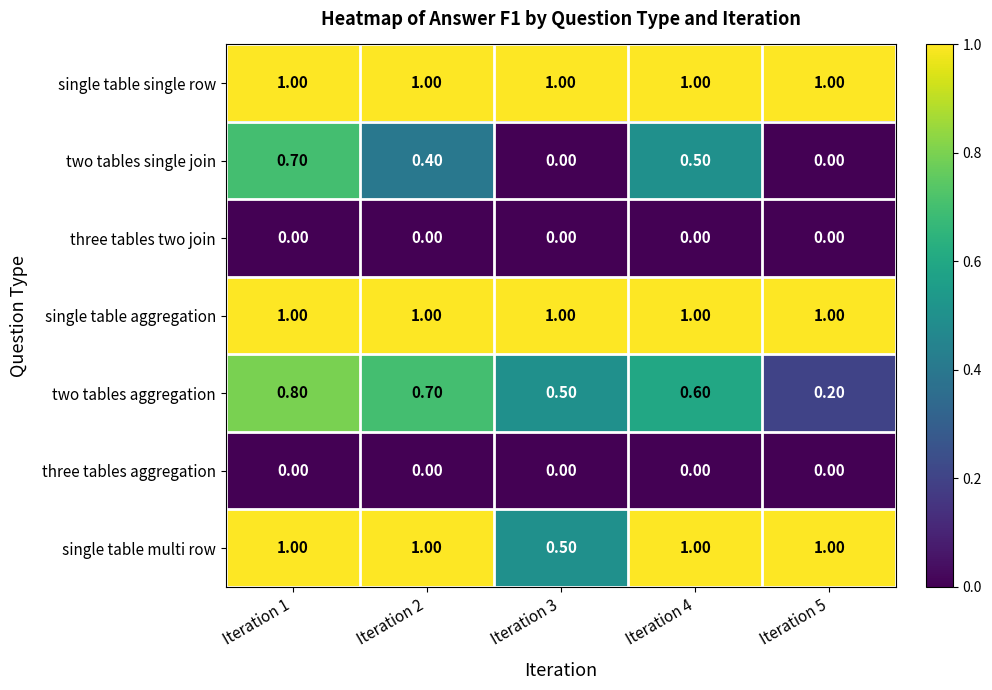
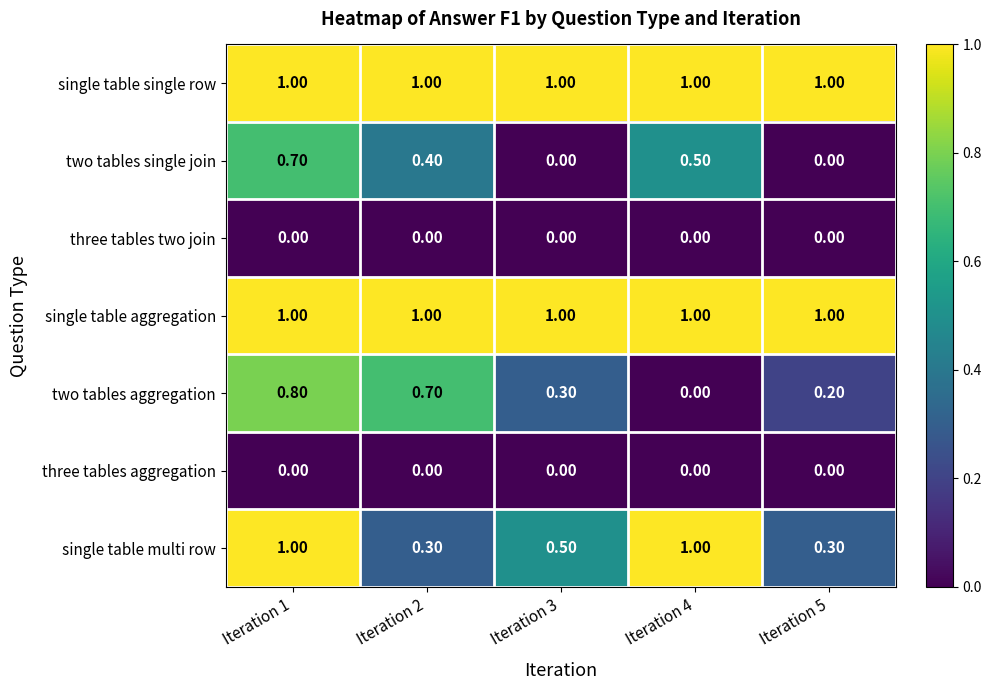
  {
    "single table single row": {
      "Iteration 1": 1.00,
      "Iteration 2": 1.00,
      "Iteration 3": 1.00,
      "Iteration 4": 1.00,
      "Iteration 5": 1.00
    },
    "two tables single join": {
      "Iteration 1": 0.70,
      "Iteration 2": 0.40,
      "Iteration 3": 0.00,
      "Iteration 4": 0.50,
      "Iteration 5": 0.00
    },
    "three tables two join": {
      "Iteration 1": 0.00,
      "Iteration 2": 0.00,
      "Iteration 3": 0.00,
      "Iteration 4": 0.00,
      "Iteration 5": 0.00
    },
    "single table aggregation": {
      "Iteration 1": 1.00,
      "Iteration 2": 1.00,
      "Iteration 3": 1.00,
      "Iteration 4": 1.00,
      "Iteration 5": 1.00
    },
    "two tables aggregation": {
      "Iteration 1": 0.80,
      "Iteration 2": 0.70,
-     "Iteration 3": 0.50,
-     "Iteration 4": 0.60,
+     "Iteration 3": 0.30,
+     "Iteration 4": 0.00,
      "Iteration 5": 0.20
    },
    "three tables aggregation": {
      "Iteration 1": 0.00,
      "Iteration 2": 0.00,
      "Iteration 3": 0.00,
      "Iteration 4": 0.00,
      "Iteration 5": 0.00
    },
    "single table multi row": {
      "Iteration 1": 1.00,
-     "Iteration 2": 1.00,
+     "Iteration 2": 0.30,
      "Iteration 3": 0.50,
      "Iteration 4": 1.00,
-     "Iteration 5": 1.00
+     "Iteration 5": 0.30
    }
  }
